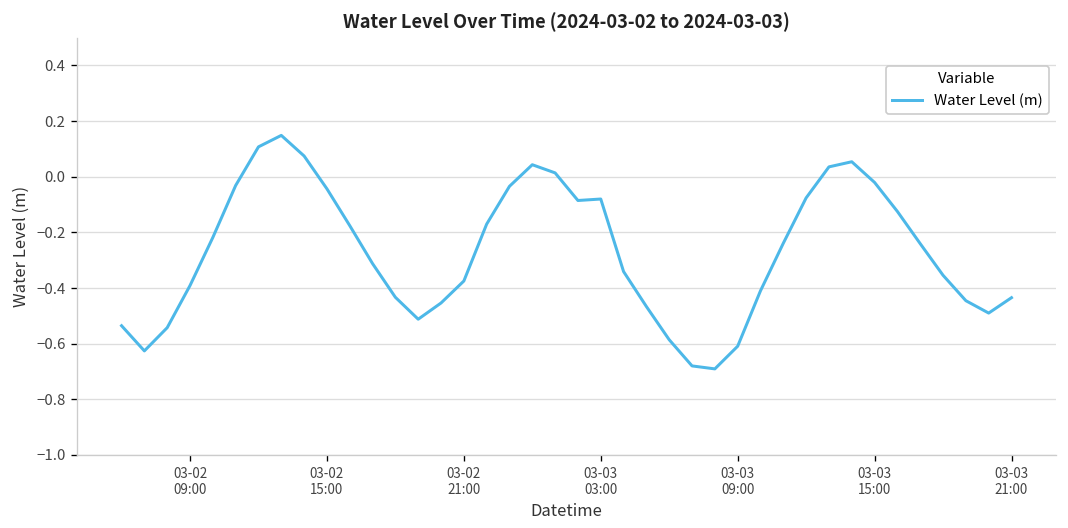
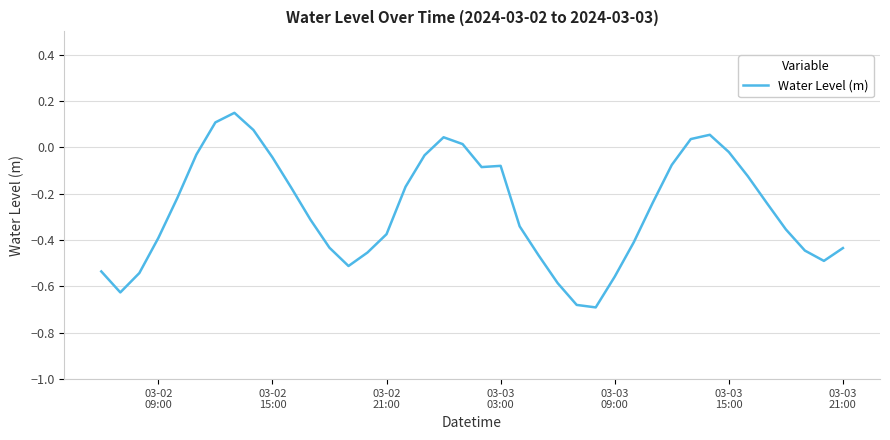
  {
    "03-02 09:00": -0.39,
    "03-02 15:00": -0.04,
    "03-02 21:00": -0.37,
    "03-03 03:00": -0.08,
-   "03-03 09:00": -0.61,
+   "03-03 09:00": -0.56,
    "03-03 15:00": -0.02,
    "03-03 21:00": -0.43
  }
